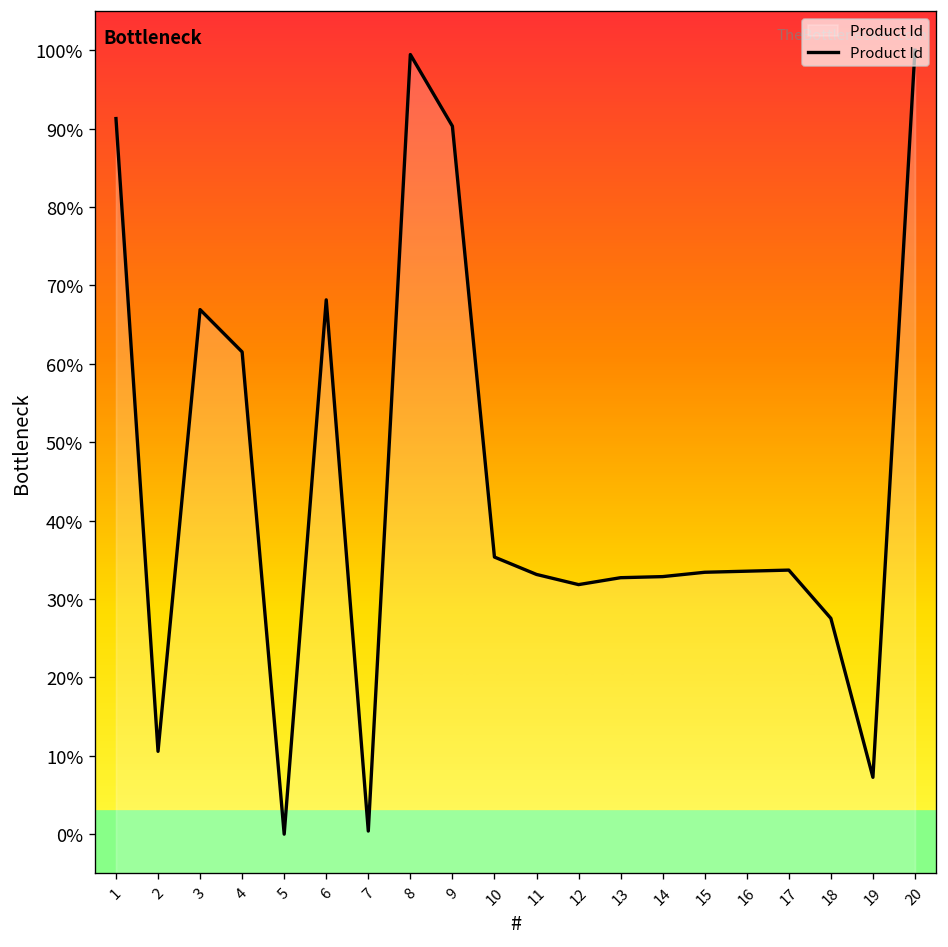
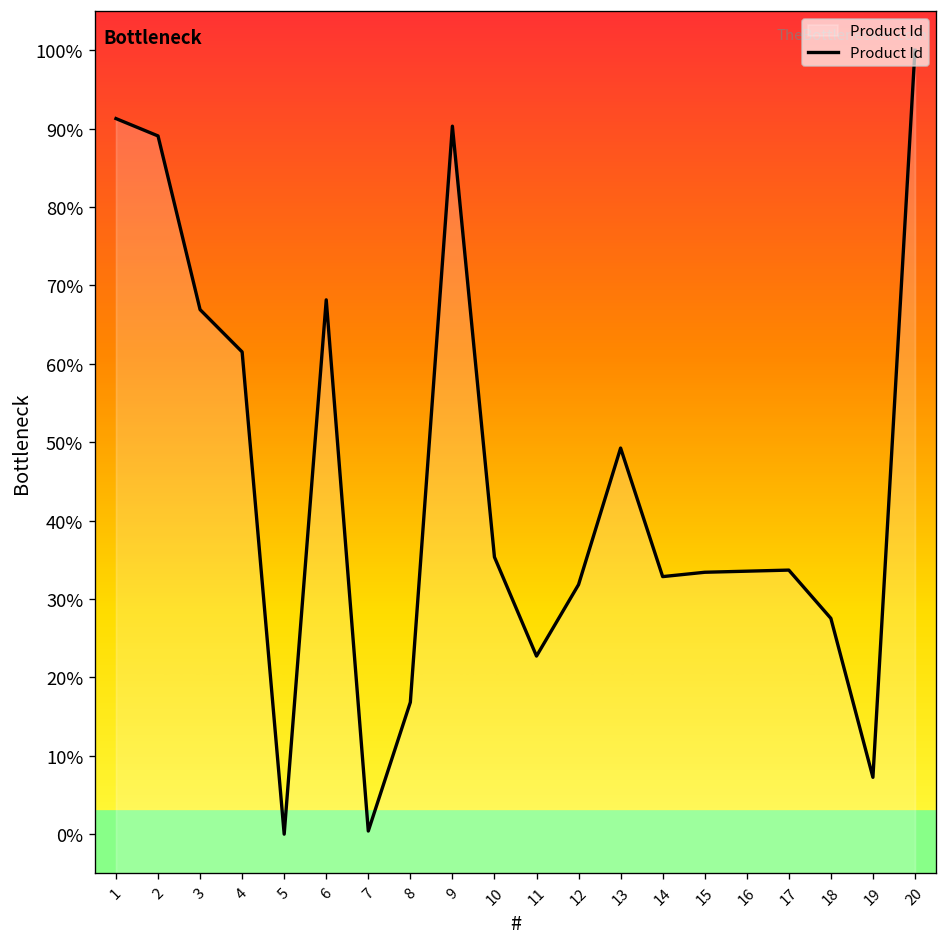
  {
    "1": "91%",
-   "2": "11%",
+   "2": "89%",
    "3": "67%",
    "4": "62%",
    "6": "68%",
-   "8": "99%",
+   "8": "17%",
    "9": "90%",
    "10": "35%",
-   "11": "33%",
+   "11": "23%",
    "12": "32%",
-   "13": "33%",
+   "13": "49%",
    "14": "33%",
    "15": "33%",
    "16": "34%",
    "17": "34%",
    "18": "28%",
    "19": "7%"
  }
